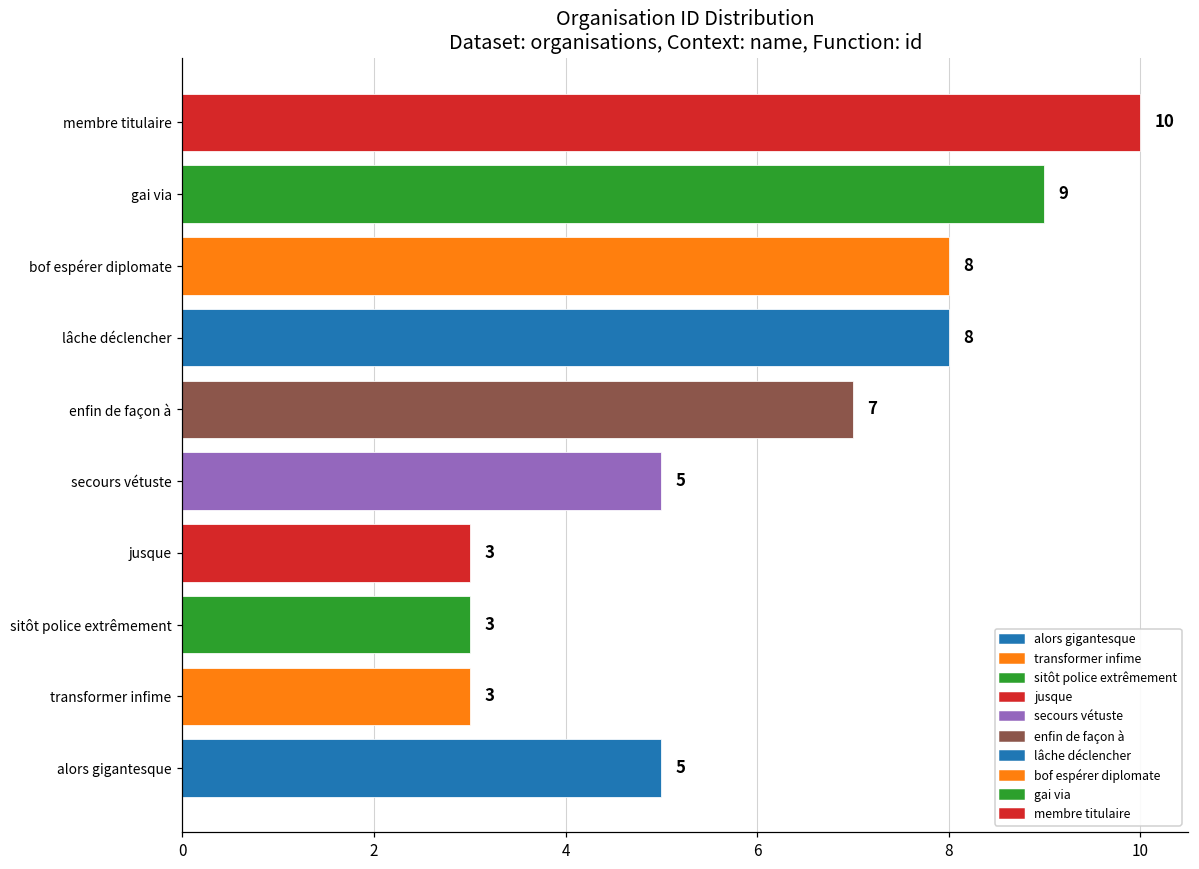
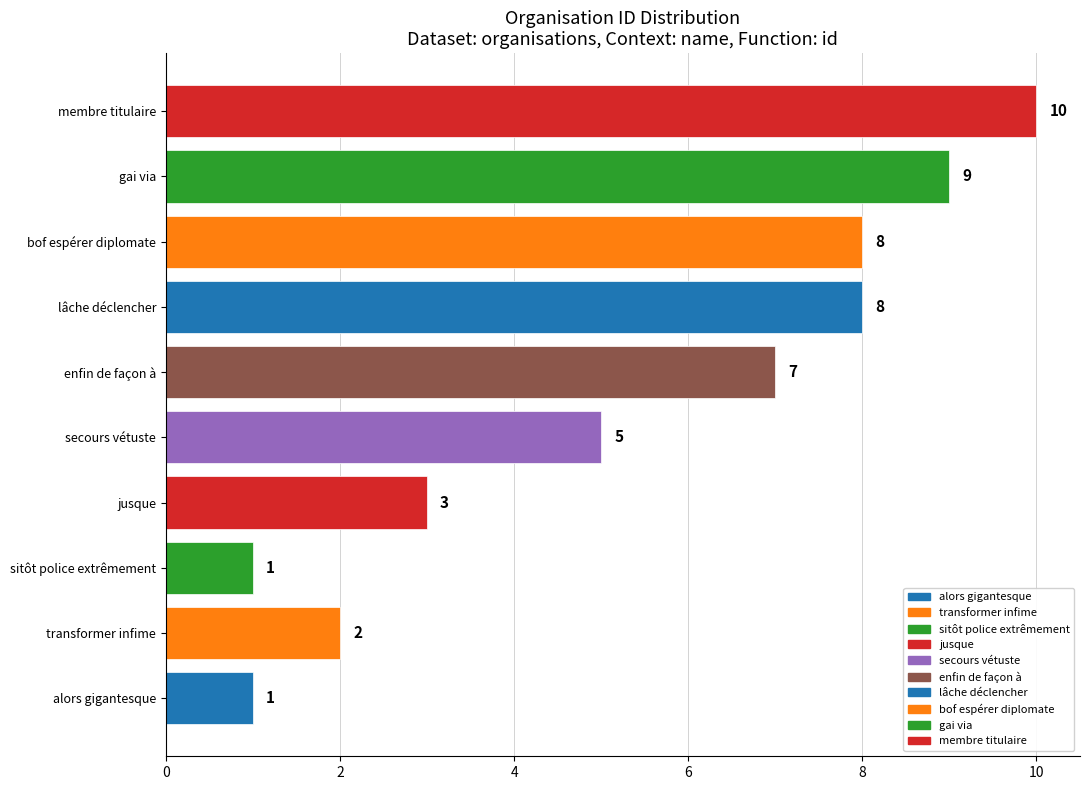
  {
    "membre titulaire": 10,
    "gai via": 9,
    "bof espérer diplomate": 8,
    "lâche déclencher": 8,
    "enfin de façon à": 7,
    "secours vétuste": 5,
    "jusque": 3,
-   "sitôt police extrêmement": 3,
-   "transformer infime": 3,
-   "alors gigantesque": 5
+   "sitôt police extrêmement": 1,
+   "transformer infime": 2,
+   "alors gigantesque": 1
  }
